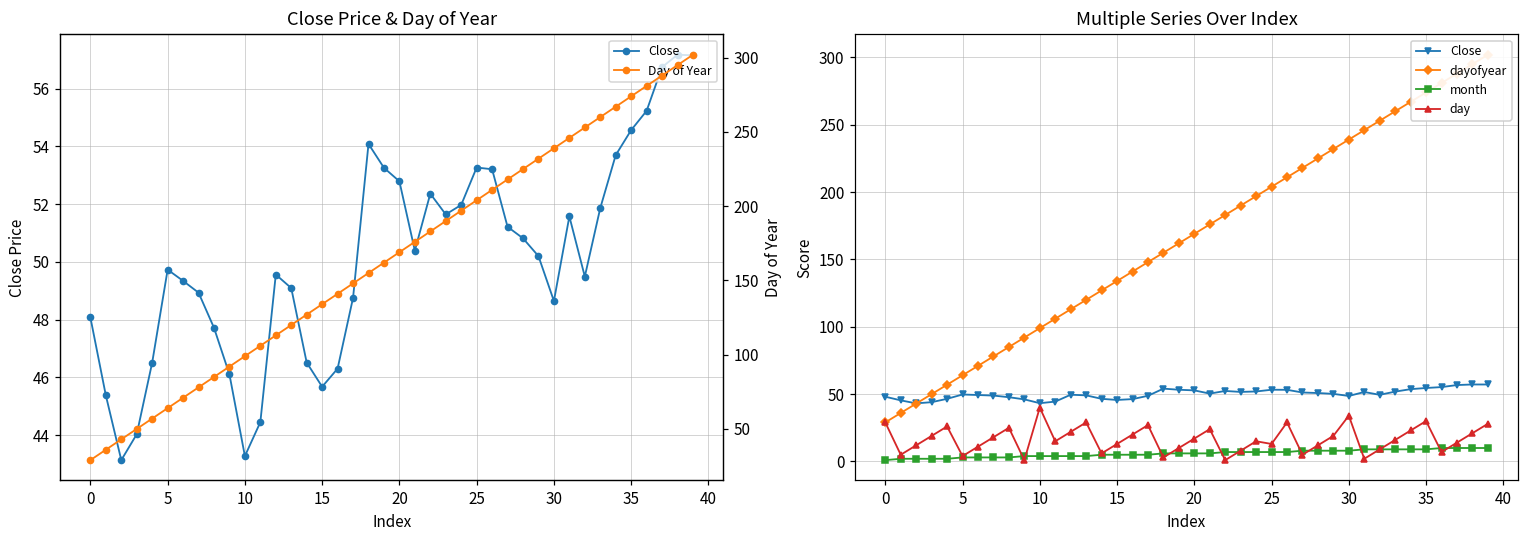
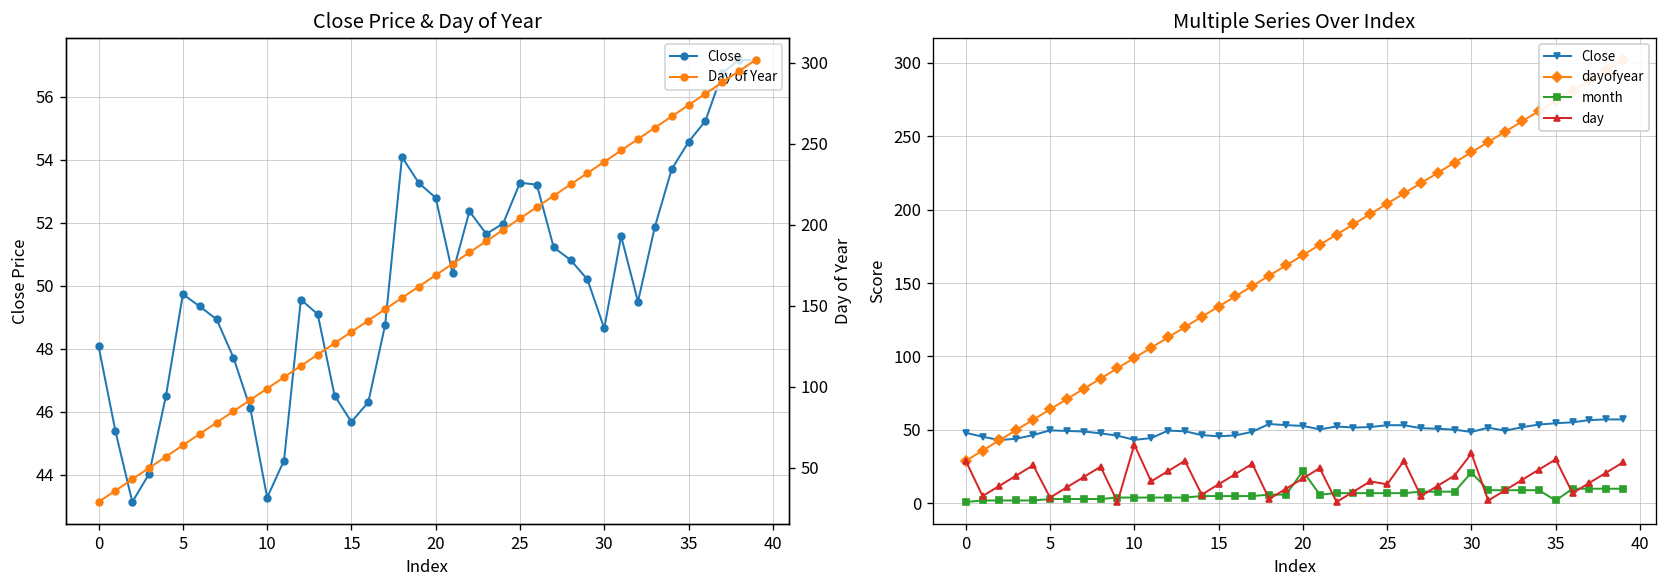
  {
    "Multiple Series Over Index": {
      "Close": {
        "0": 48,
        "5": 50,
        "10": 43,
        "15": 46,
        "20": 53,
        "25": 53,
        "30": 49,
        "35": 55
      },
      "dayofyear": {
        "5": 64,
        "10": 99,
        "15": 134,
        "20": 169,
        "25": 204,
        "30": 239
      },
      "month": {
        "0": 1,
        "10": 4,
        "15": 5,
-       "20": 6,
+       "20": 22,
        "25": 7,
-       "30": 8,
-       "35": 9
+       "30": 21,
+       "35": 2
      },
      "day": {
        "10": 40,
        "15": 13,
        "20": 17,
        "25": 13,
        "30": 34,
        "35": 30
      }
    }
  }
